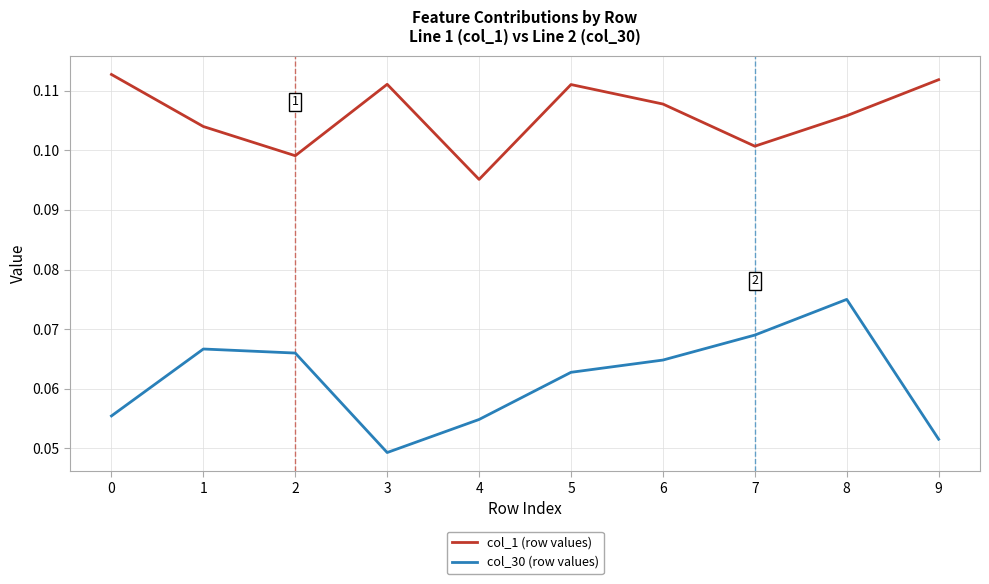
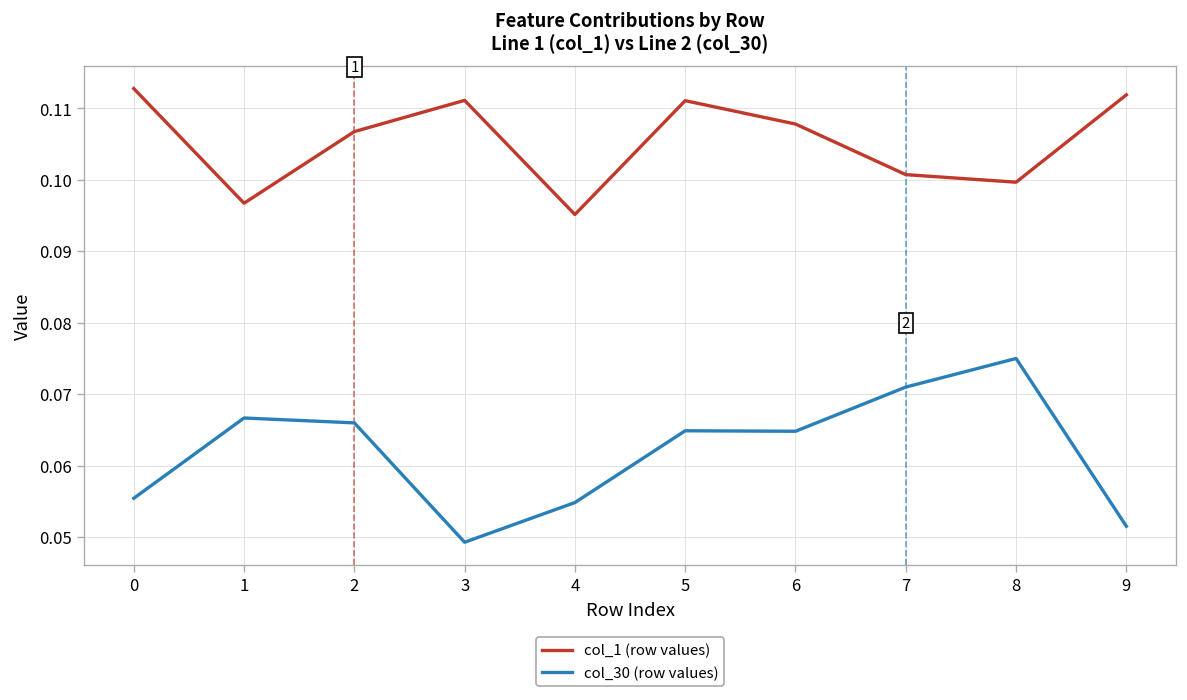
  {
    "col_1 (row values)": {
      "0": 0.113,
-     "1": 0.104,
-     "2": 0.099,
+     "1": 0.097,
+     "2": 0.107,
      "3": 0.111,
      "4": 0.095,
      "5": 0.111,
      "6": 0.108,
      "7": 0.101,
-     "8": 0.106,
+     "8": 0.100,
      "9": 0.112
    },
    "col_30 (row values)": {
      "0": 0.055,
      "1": 0.067,
      "2": 0.066,
      "3": 0.049,
      "4": 0.055,
-     "5": 0.063,
+     "5": 0.065,
      "6": 0.065,
-     "7": 0.069,
+     "7": 0.071,
      "8": 0.075,
      "9": 0.052
    }
  }
